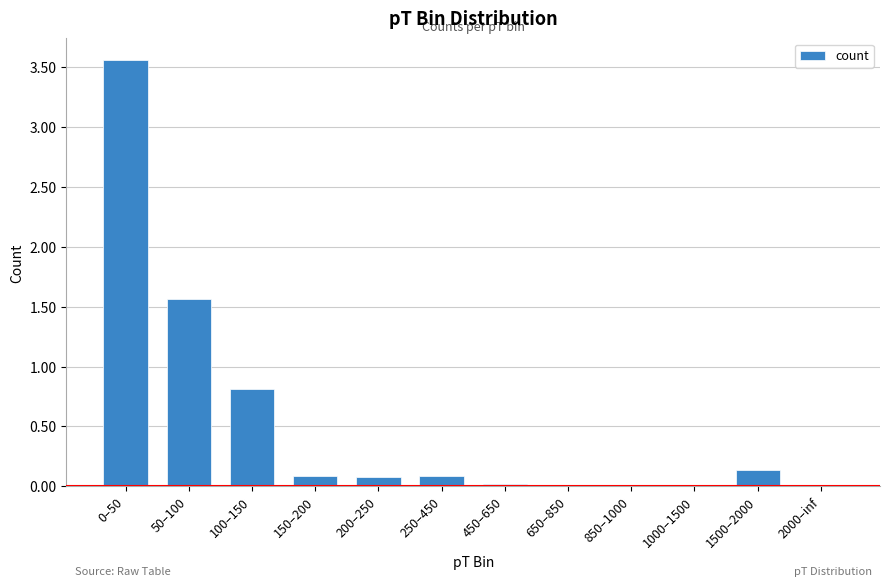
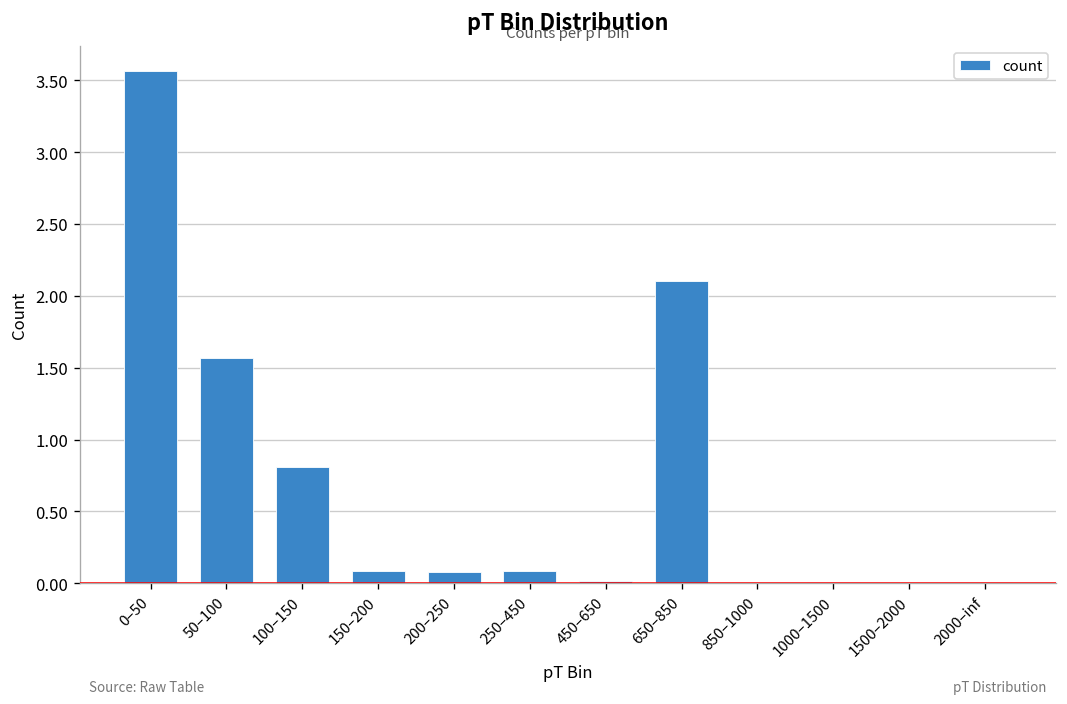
  {
    "0–50": 3.56,
    "50–100": 1.56,
    "100–150": 0.81,
    "150–200": 0.09,
    "200–250": 0.08,
    "250–450": 0.08,
-   "650–850": 0.01,
-   "1500–2000": 0.14
+   "650–850": 2.10,
+   "1500–2000": 0.00
  }
